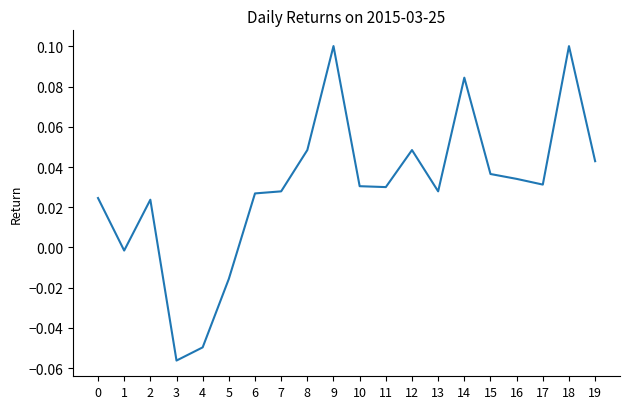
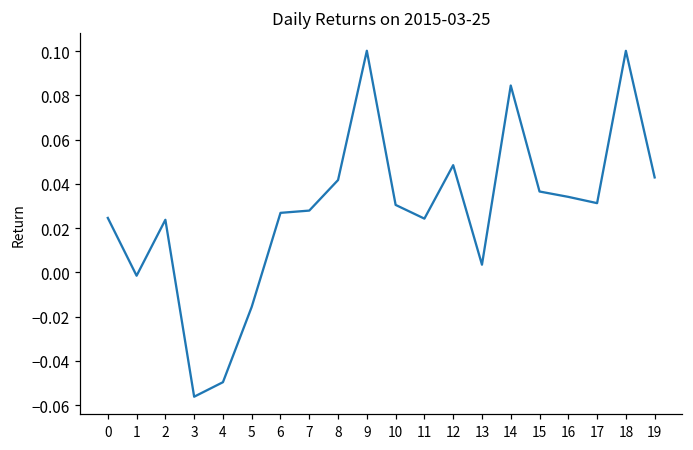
  {
    "0": 0.025,
    "1": -0.002,
    "2": 0.024,
    "3": -0.056,
    "4": -0.050,
    "5": -0.016,
    "6": 0.027,
    "7": 0.028,
-   "8": 0.048,
+   "8": 0.042,
    "9": 0.100,
    "10": 0.030,
-   "11": 0.030,
+   "11": 0.024,
    "12": 0.048,
-   "13": 0.028,
+   "13": 0.003,
    "14": 0.084,
    "15": 0.037,
    "16": 0.034,
    "17": 0.031,
    "18": 0.100,
    "19": 0.043
  }
